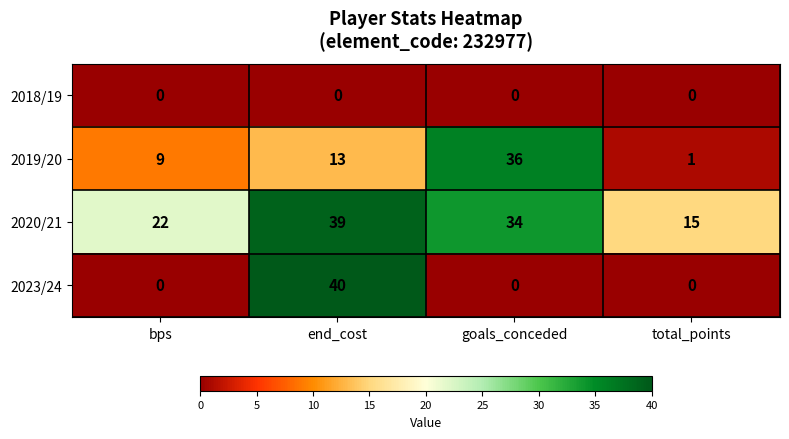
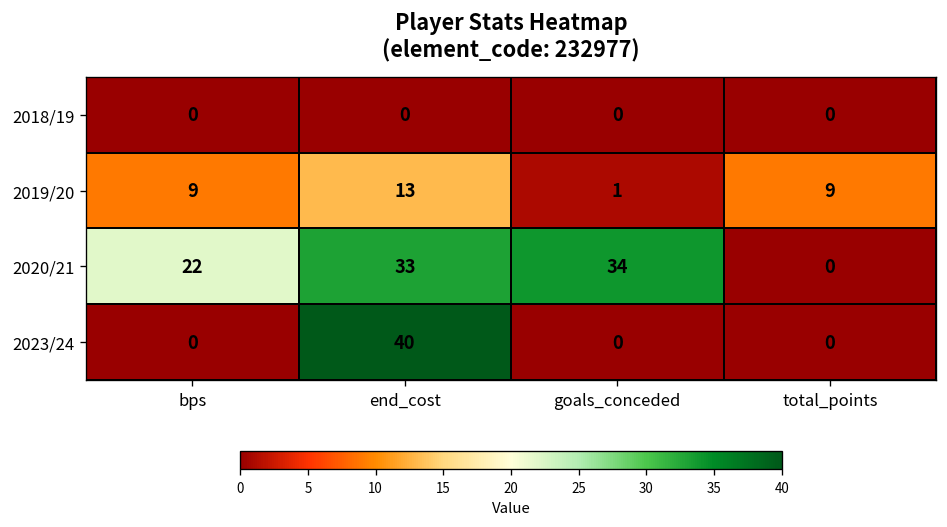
  {
    "2018/19": {
      "bps": 0,
      "end_cost": 0,
      "goals_conceded": 0,
      "total_points": 0
    },
    "2019/20": {
      "bps": 9,
      "end_cost": 13,
-     "goals_conceded": 36,
-     "total_points": 1
+     "goals_conceded": 1,
+     "total_points": 9
    },
    "2020/21": {
      "bps": 22,
-     "end_cost": 39,
+     "end_cost": 33,
      "goals_conceded": 34,
-     "total_points": 15
+     "total_points": 0
    },
    "2023/24": {
      "bps": 0,
      "end_cost": 40,
      "goals_conceded": 0,
      "total_points": 0
    }
  }
